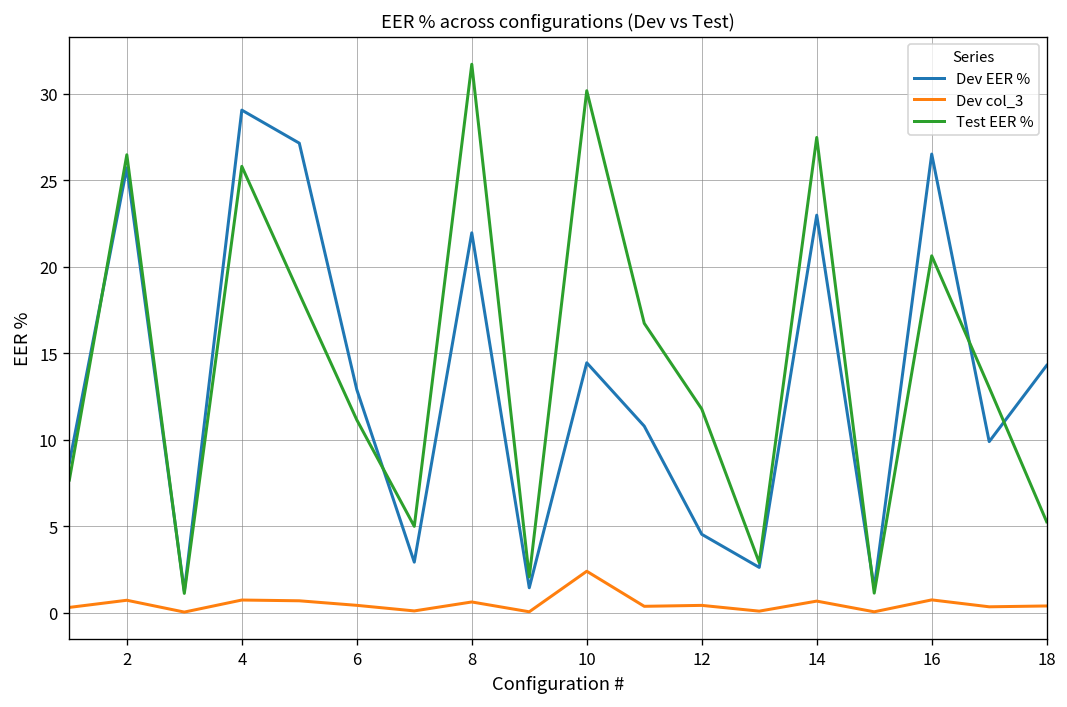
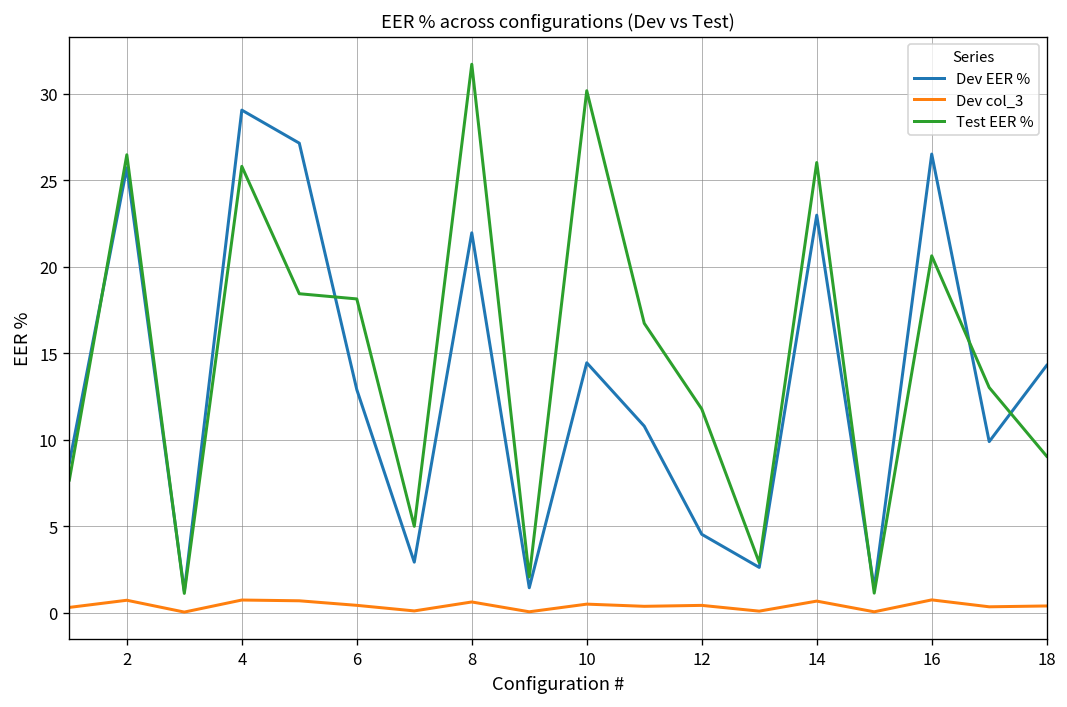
  {
    "Dev EER %": {
      "2": 25.7,
      "4": 29.0,
      "6": 12.9,
      "8": 22.0,
      "10": 14.4,
      "12": 4.5,
      "14": 23.0,
      "16": 26.5,
      "18": 14.3
    },
    "Dev col_3": {
      "2": 0.7,
      "4": 0.7,
      "6": 0.4,
      "8": 0.6,
-     "10": 2.4,
+     "10": 0.5,
      "12": 0.4,
      "14": 0.7,
      "16": 0.7,
      "18": 0.4
    },
    "Test EER %": {
      "2": 26.5,
      "4": 25.8,
-     "6": 11.1,
+     "6": 18.1,
      "8": 31.7,
      "10": 30.2,
      "12": 11.8,
-     "14": 27.5,
+     "14": 26.0,
      "16": 20.6,
-     "18": 5.3
+     "18": 9.0
    }
  }
